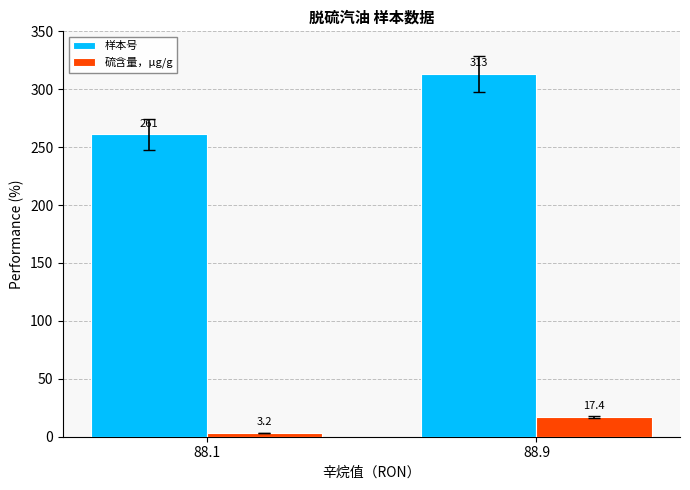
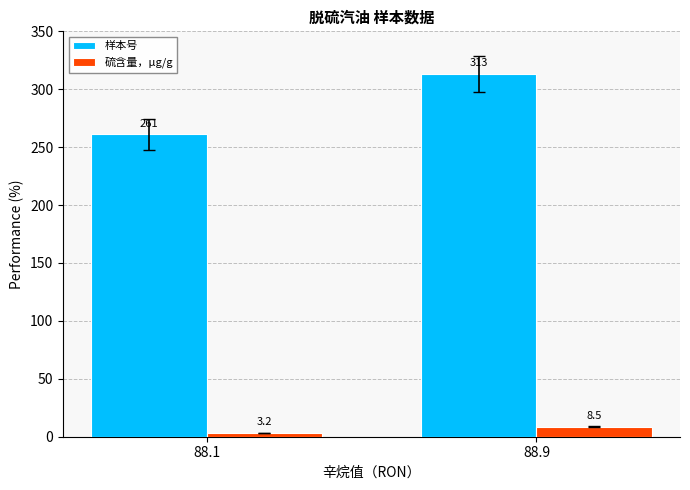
  {
    "样本号": {
      "88.9": 313
    },
    "硫含量，μg/g": {
      "88.1": 3.2,
-     "88.9": 17.4
+     "88.9": 8.5
    }
  }
